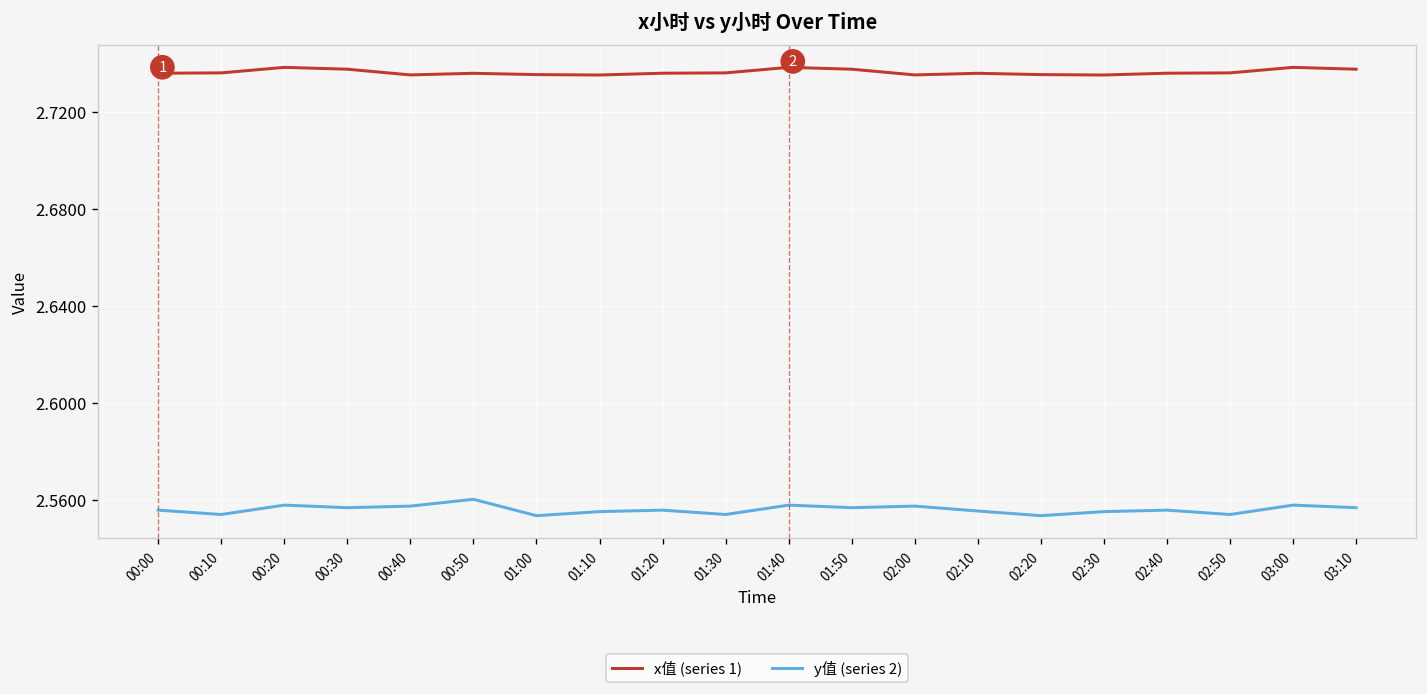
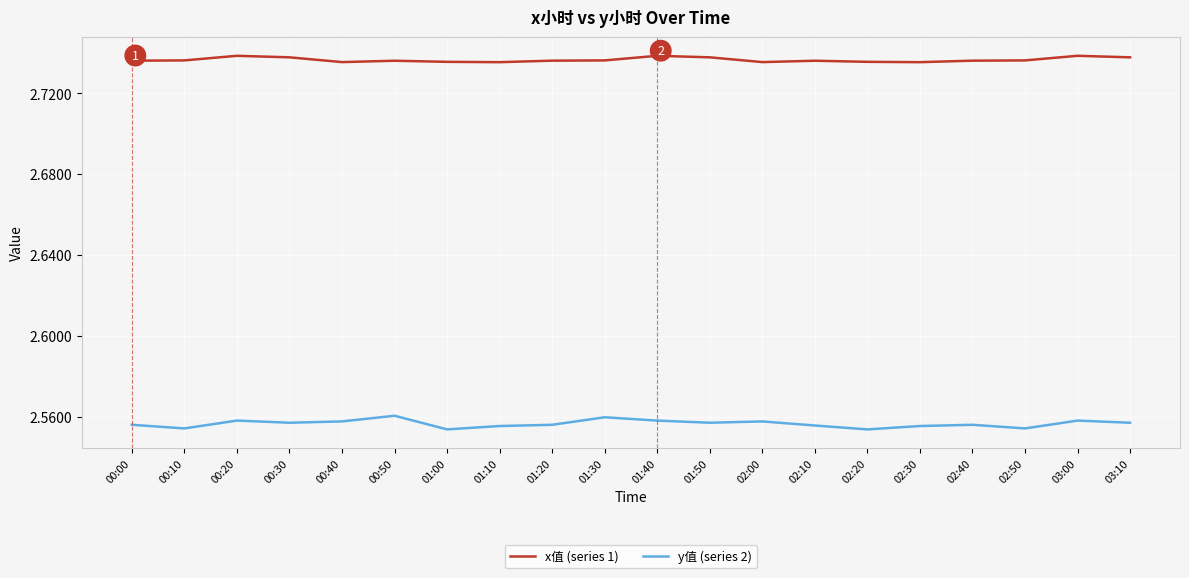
  {
    "x值 (series 1)": {
      "00:10": 2.736,
      "00:20": 2.739,
      "00:30": 2.738,
      "00:40": 2.735,
      "00:50": 2.736,
      "01:00": 2.736,
      "01:10": 2.735,
      "01:20": 2.736,
      "01:30": 2.736,
      "01:50": 2.738,
      "02:00": 2.735,
      "02:10": 2.736,
      "02:20": 2.736,
      "02:30": 2.735,
      "02:40": 2.736,
      "02:50": 2.736,
      "03:00": 2.739,
      "03:10": 2.738
    },
    "y值 (series 2)": {
      "00:00": 2.556,
      "00:10": 2.554,
      "00:20": 2.558,
      "00:30": 2.557,
      "00:40": 2.558,
      "00:50": 2.560,
      "01:00": 2.554,
      "01:10": 2.555,
      "01:20": 2.556,
-     "01:30": 2.554,
+     "01:30": 2.560,
      "01:40": 2.558,
      "01:50": 2.557,
      "02:00": 2.558,
      "02:10": 2.556,
      "02:20": 2.554,
      "02:30": 2.555,
      "02:40": 2.556,
      "02:50": 2.554,
      "03:00": 2.558,
      "03:10": 2.557
    }
  }
